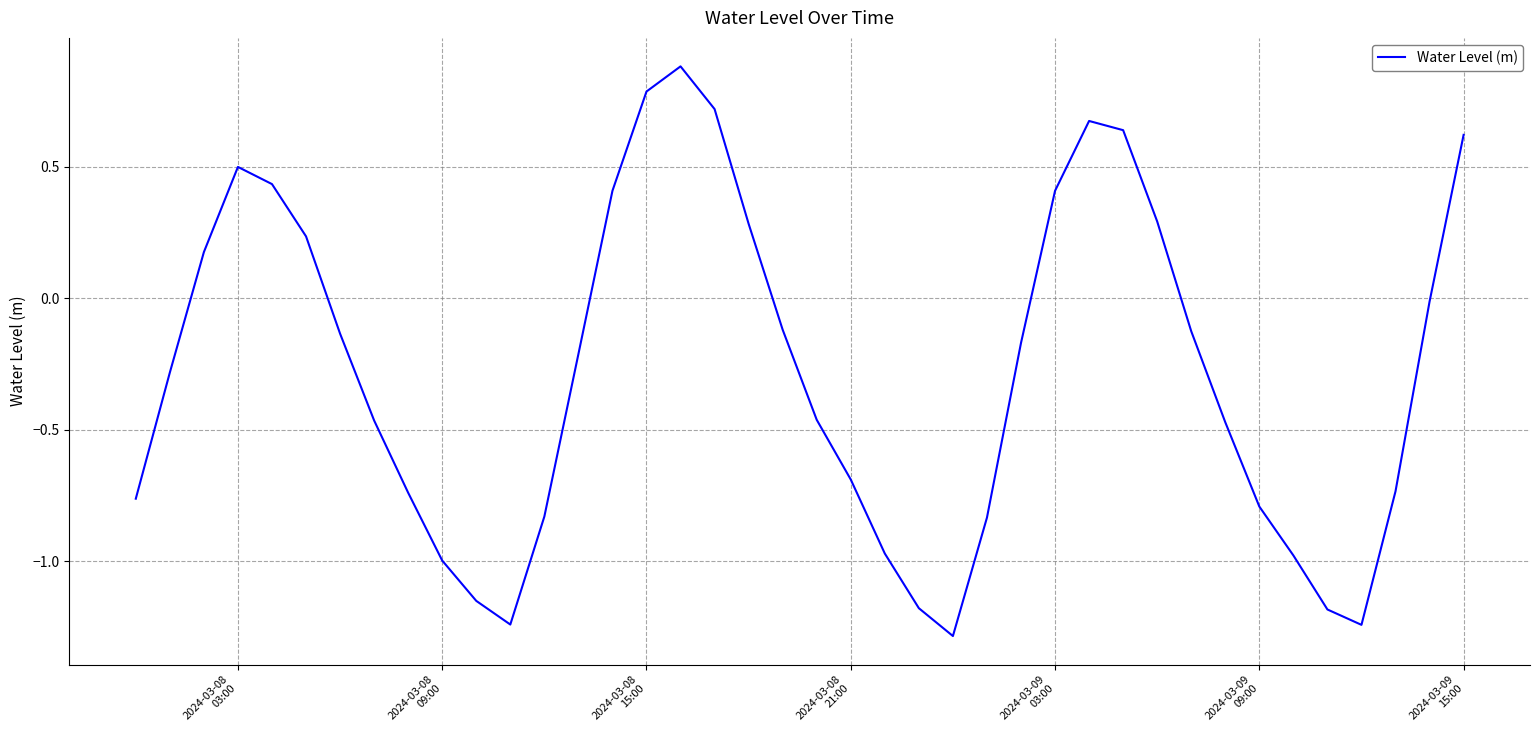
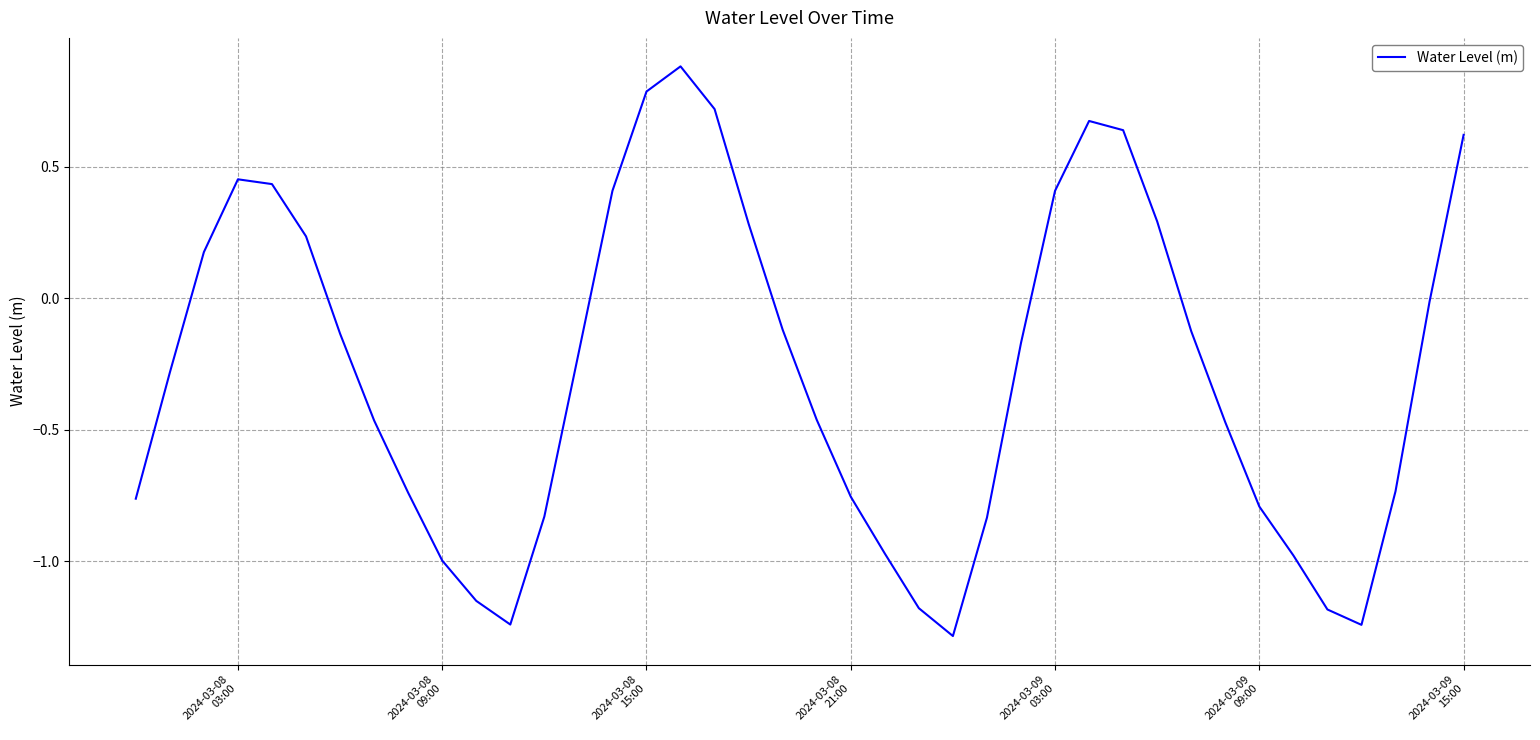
  {
-   "2024-03-08 03:00": 0.50,
+   "2024-03-08 03:00": 0.45,
    "2024-03-08 09:00": -1.00,
    "2024-03-08 15:00": 0.79,
-   "2024-03-08 21:00": -0.69,
+   "2024-03-08 21:00": -0.76,
    "2024-03-09 03:00": 0.41,
    "2024-03-09 09:00": -0.79,
    "2024-03-09 15:00": 0.62
  }
